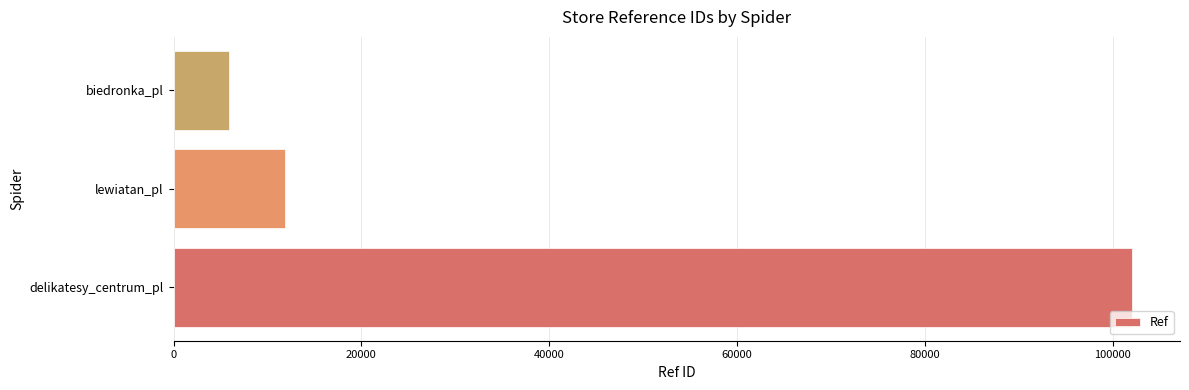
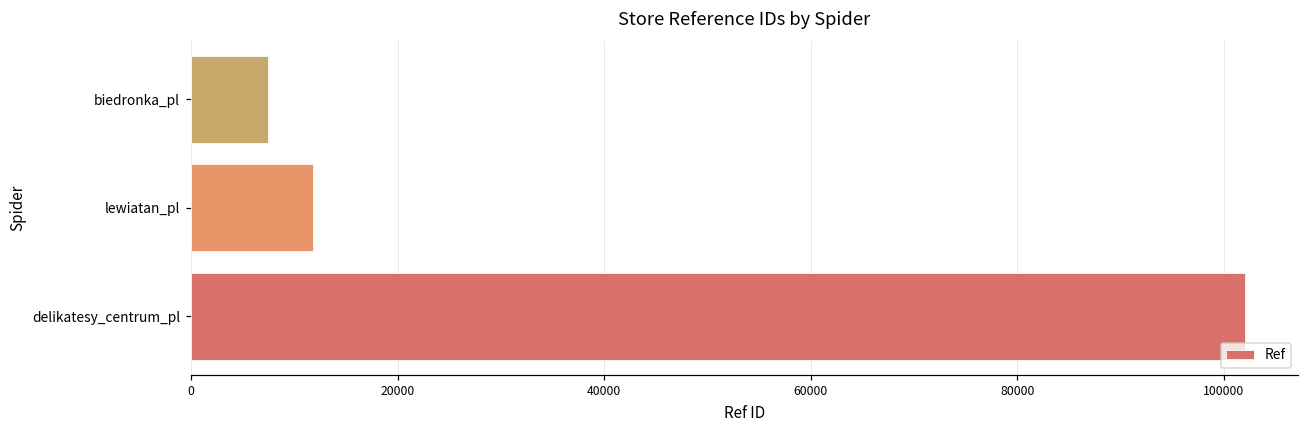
  {
-   "biedronka_pl": 6000,
+   "biedronka_pl": 7000,
    "lewiatan_pl": 12000,
    "delikatesy_centrum_pl": 102000
  }
